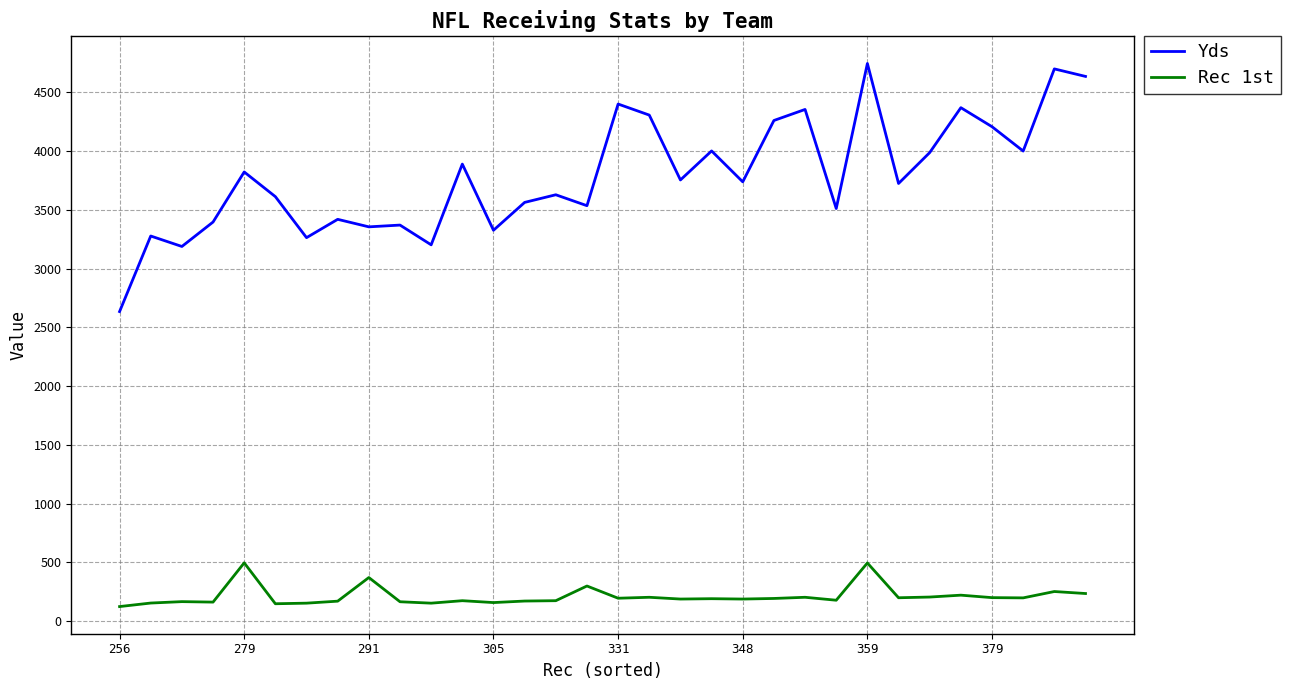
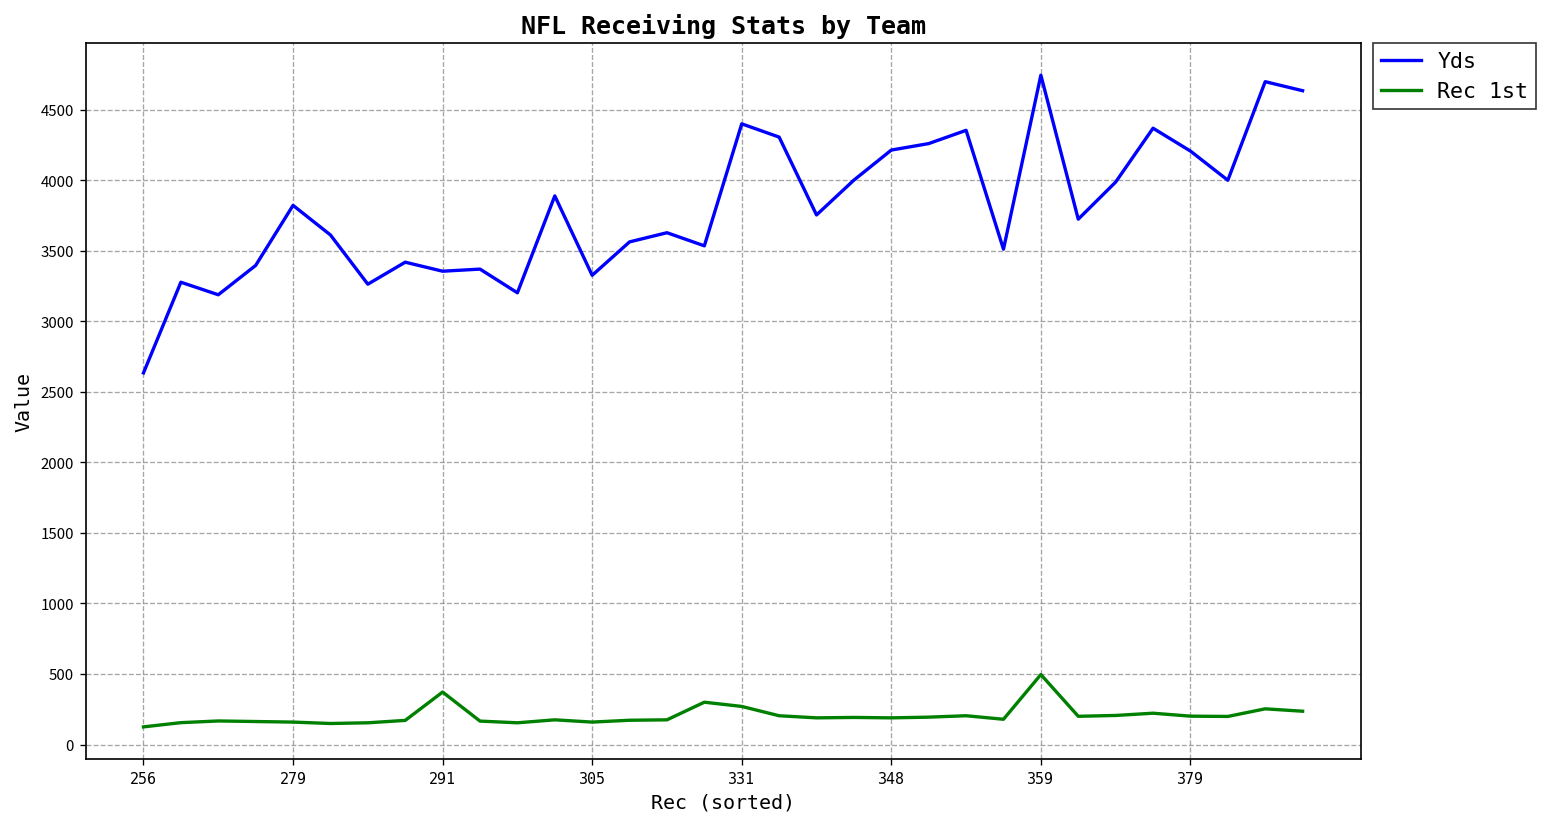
  {
    "Yds": {
      "256": 2640,
      "279": 3820,
      "291": 3360,
      "305": 3330,
      "331": 4400,
-     "348": 3740,
+     "348": 4220,
      "359": 4750,
      "379": 4210
    },
    "Rec 1st": {
      "256": 130,
-     "279": 500,
+     "279": 160,
      "291": 370,
      "305": 160,
-     "331": 200,
+     "331": 270,
      "348": 190,
      "359": 500,
      "379": 200
    }
  }
